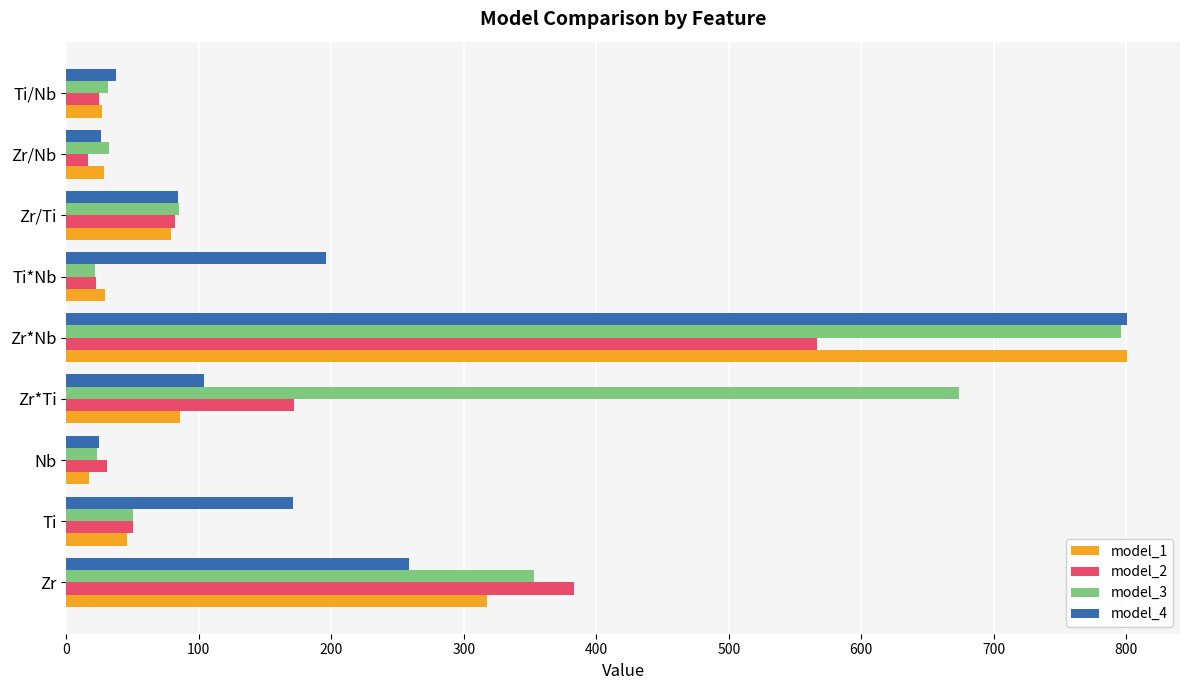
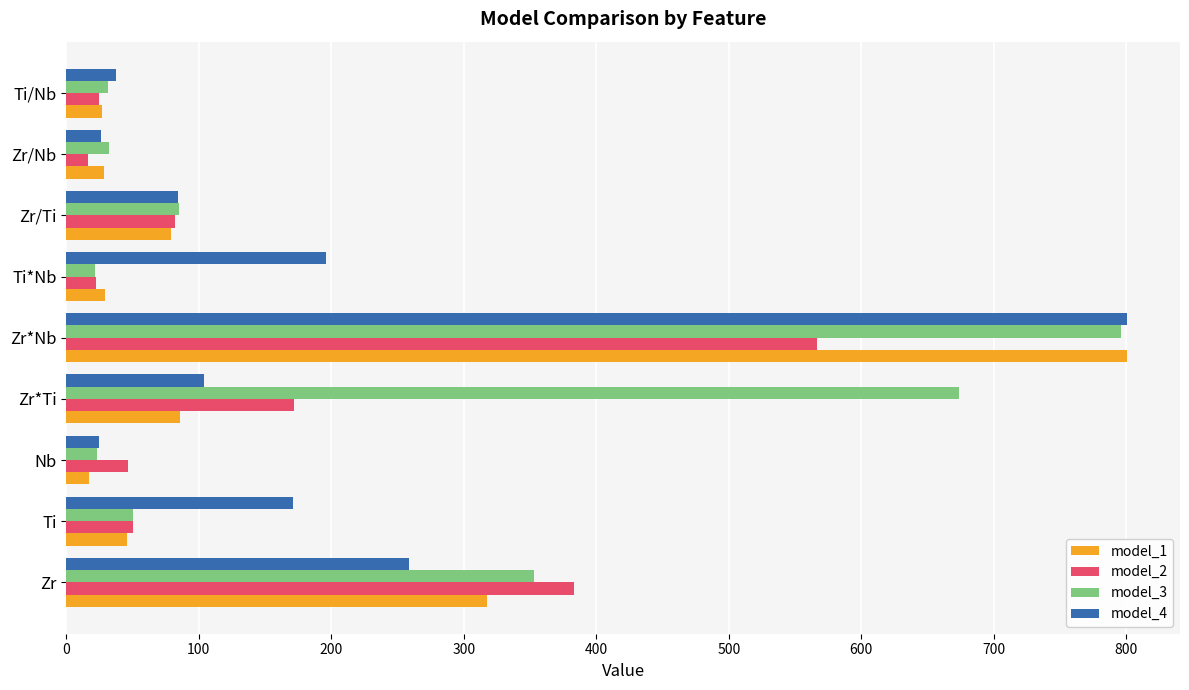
  {
    "model_1": {
      "Ti/Nb": 27,
      "Zr/Nb": 29,
      "Zr/Ti": 79,
      "Ti*Nb": 29,
      "Zr*Nb": 800,
      "Zr*Ti": 86,
      "Nb": 17,
      "Ti": 46,
      "Zr": 318
    },
    "model_2": {
      "Ti/Nb": 25,
      "Zr/Nb": 17,
      "Zr/Ti": 82,
      "Ti*Nb": 22,
      "Zr*Nb": 567,
      "Zr*Ti": 172,
-     "Nb": 31,
+     "Nb": 47,
      "Ti": 50,
      "Zr": 383
    },
    "model_3": {
      "Ti/Nb": 31,
      "Zr/Nb": 33,
      "Zr/Ti": 85,
      "Ti*Nb": 22,
      "Zr*Nb": 796,
      "Zr*Ti": 673,
      "Nb": 23,
      "Ti": 51,
      "Zr": 353
    },
    "model_4": {
      "Ti/Nb": 38,
      "Zr/Nb": 26,
      "Zr/Ti": 85,
      "Ti*Nb": 196,
      "Zr*Nb": 800,
      "Zr*Ti": 104,
      "Nb": 24,
      "Ti": 171,
      "Zr": 258
    }
  }
